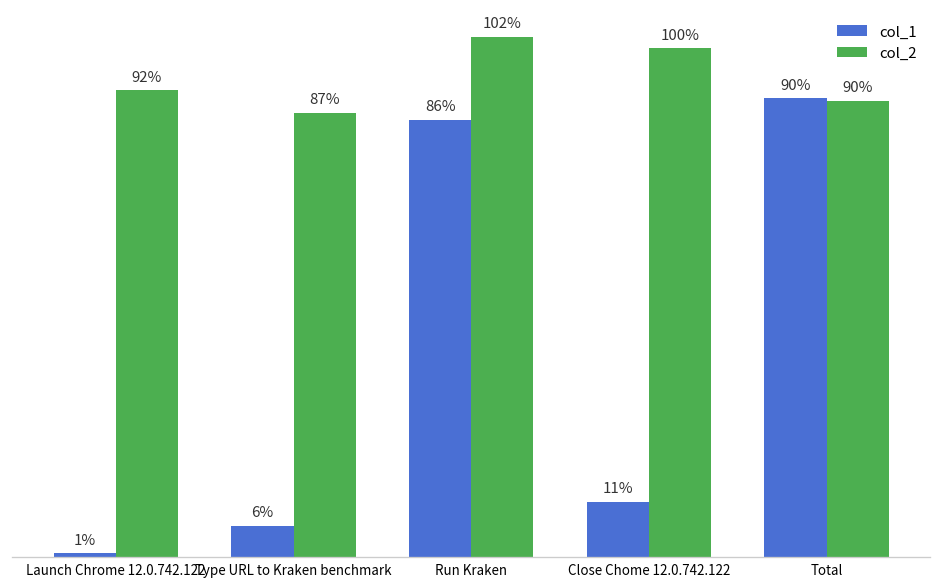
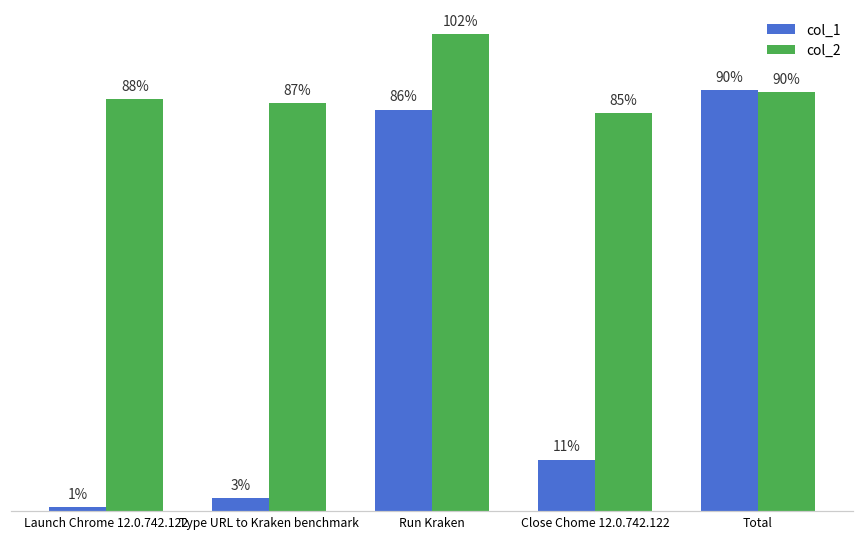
  {
    "col_1": {
      "Launch Chrome 12.0.742.122": "1%",
-     "Type URL to Kraken benchmark": "6%",
+     "Type URL to Kraken benchmark": "3%",
      "Run Kraken": "86%",
      "Close Chome 12.0.742.122": "11%",
      "Total": "90%"
    },
    "col_2": {
-     "Launch Chrome 12.0.742.122": "92%",
+     "Launch Chrome 12.0.742.122": "88%",
      "Type URL to Kraken benchmark": "87%",
      "Run Kraken": "102%",
-     "Close Chome 12.0.742.122": "100%",
+     "Close Chome 12.0.742.122": "85%",
      "Total": "90%"
    }
  }
